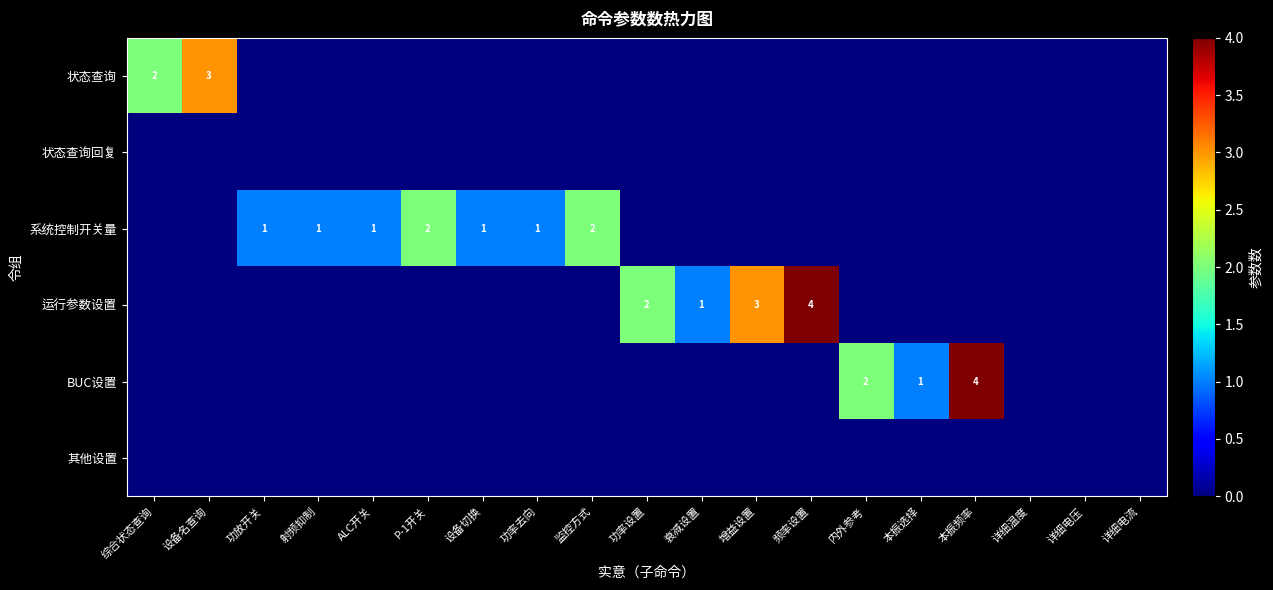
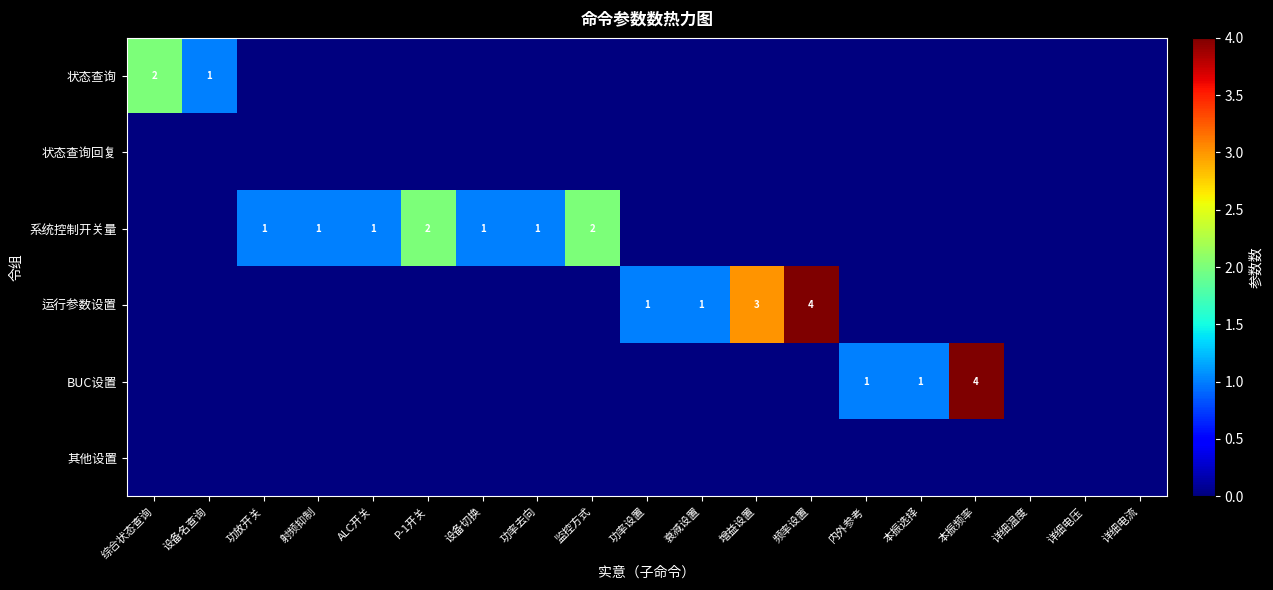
  {
    "状态查询": {
      "综合状态查询": 2,
-     "设备名查询": 3
+     "设备名查询": 1
    },
    "系统控制开关量": {
      "功放开关": 1,
      "射频抑制": 1,
      "ALC开关": 1,
      "P-1开关": 2,
      "设备切换": 1,
      "功率去向": 1,
      "监控方式": 2
    },
    "运行参数设置": {
-     "功率设置": 2,
+     "功率设置": 1,
      "衰减设置": 1,
      "增益设置": 3,
      "频率设置": 4
    },
    "BUC设置": {
-     "内外参考": 2,
+     "内外参考": 1,
      "本振选择": 1,
      "本振频率": 4
    }
  }
